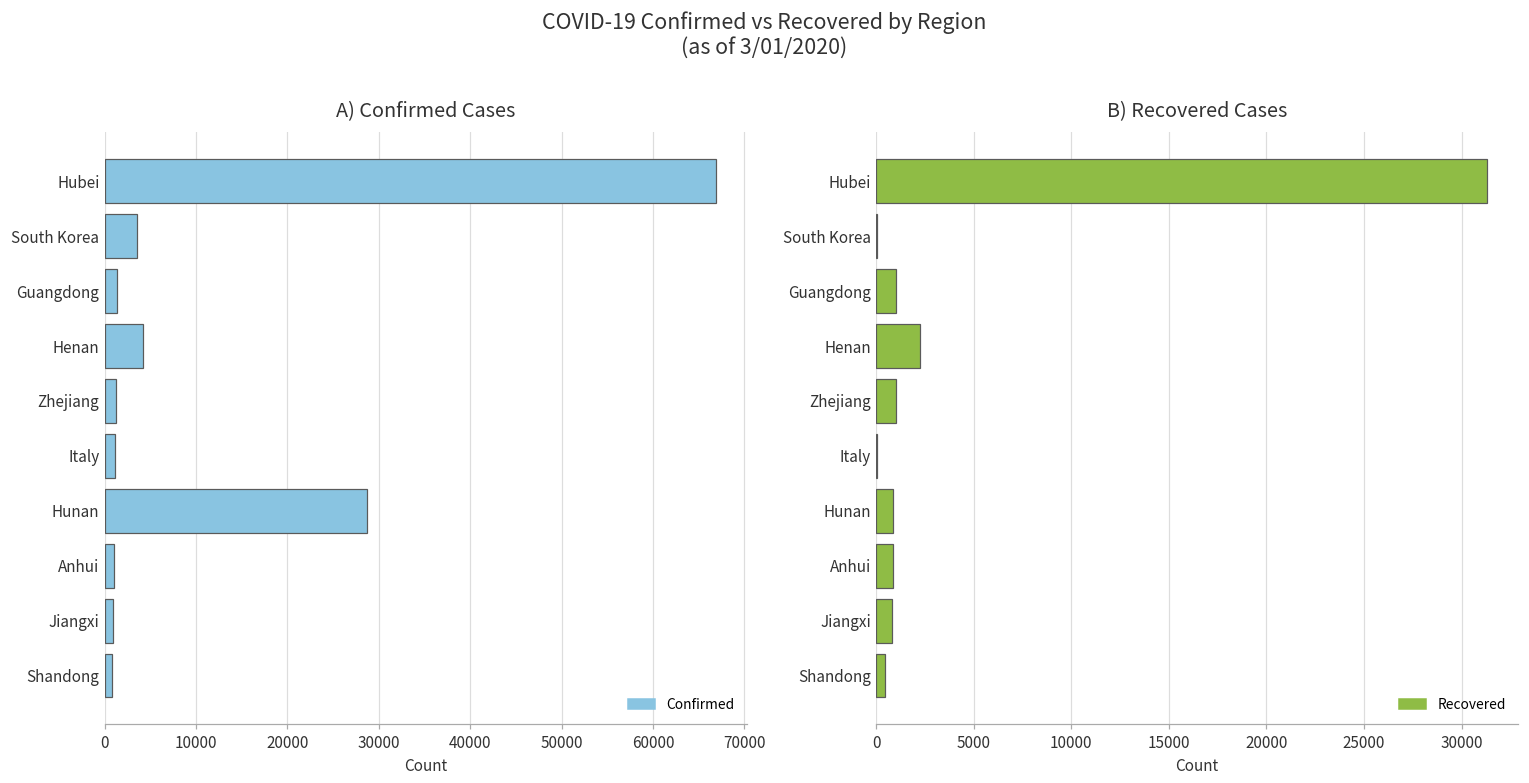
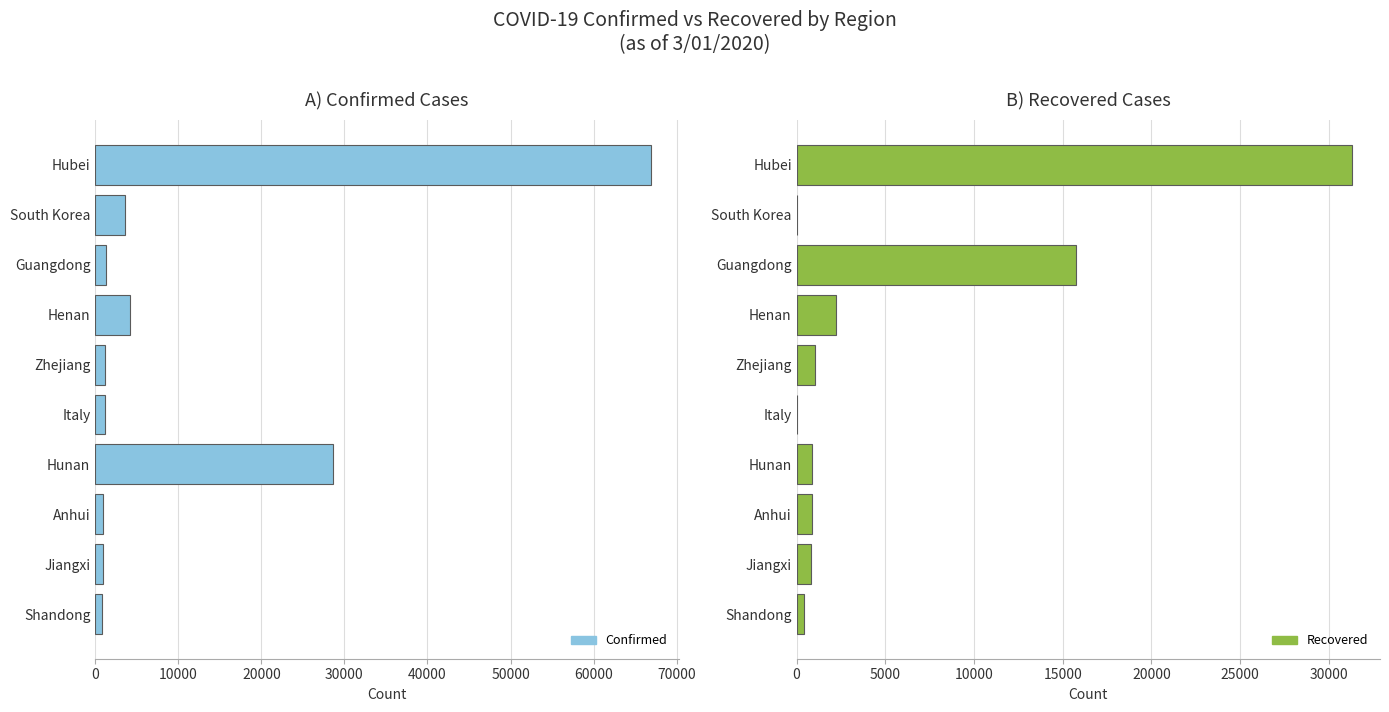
  {
    "A) Confirmed Cases": {
      "Hubei": 67000,
      "South Korea": 4000,
      "Guangdong": 1000,
      "Henan": 4000,
      "Zhejiang": 1000,
      "Italy": 1000,
      "Hunan": 29000,
      "Anhui": 1000,
      "Jiangxi": 1000,
      "Shandong": 1000
    },
    "B) Recovered Cases": {
      "Hubei": 31300,
-     "Guangdong": 1000,
+     "Guangdong": 15800,
      "Henan": 2200,
      "Zhejiang": 1000,
      "Hunan": 900,
      "Anhui": 900,
      "Jiangxi": 800,
      "Shandong": 400
    }
  }
